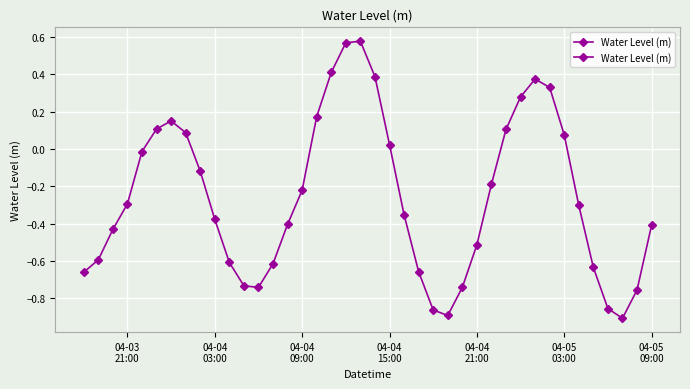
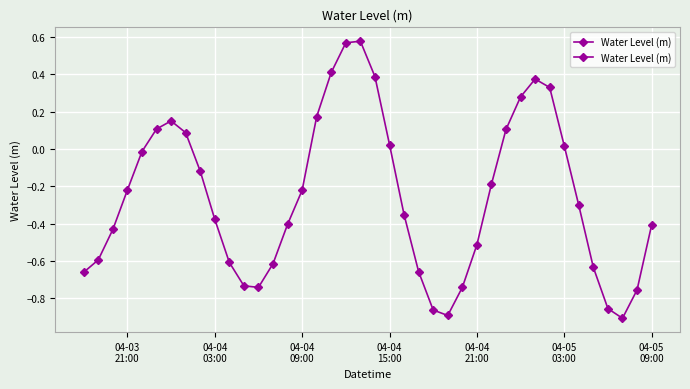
  {
-   "04-03 21:00": -0.29,
+   "04-03 21:00": -0.22,
    "04-04 03:00": -0.38,
    "04-04 09:00": -0.22,
    "04-04 15:00": 0.02,
    "04-04 21:00": -0.51,
-   "04-05 03:00": 0.08,
+   "04-05 03:00": 0.02,
    "04-05 09:00": -0.41
  }
